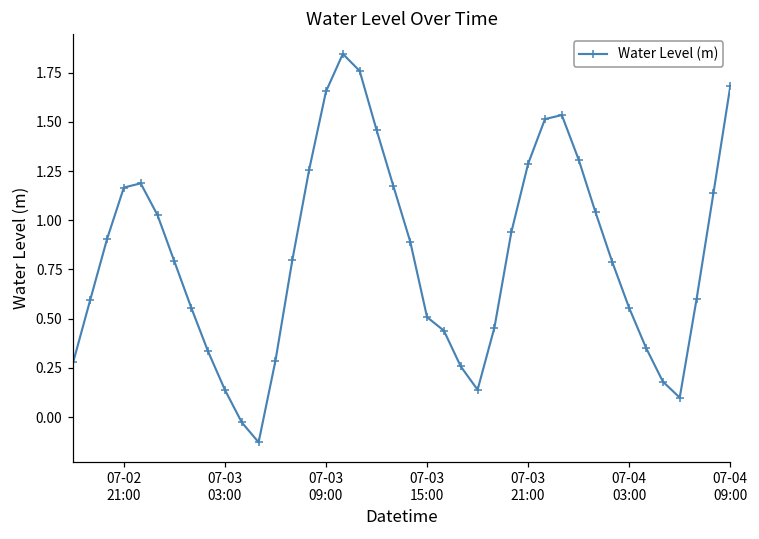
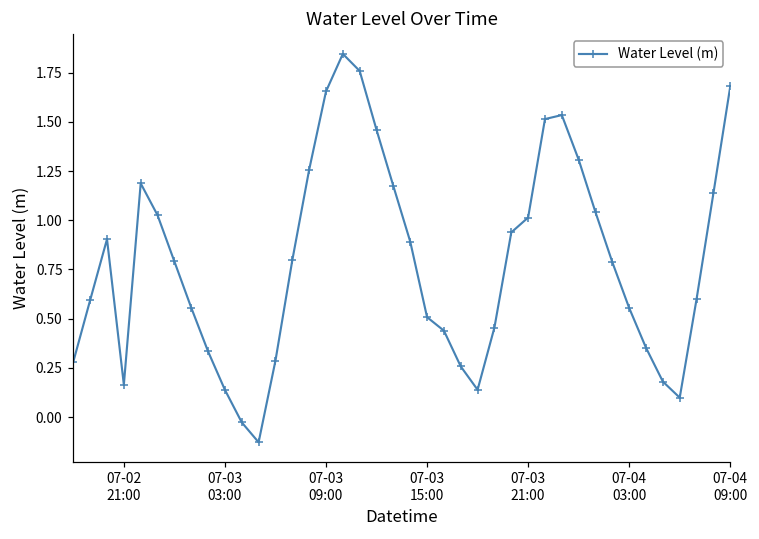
  {
-   "07-02 21:00": 1.17,
+   "07-02 21:00": 0.16,
    "07-03 03:00": 0.14,
    "07-03 09:00": 1.65,
    "07-03 15:00": 0.51,
-   "07-03 21:00": 1.29,
+   "07-03 21:00": 1.01,
    "07-04 03:00": 0.55,
    "07-04 09:00": 1.68
  }
